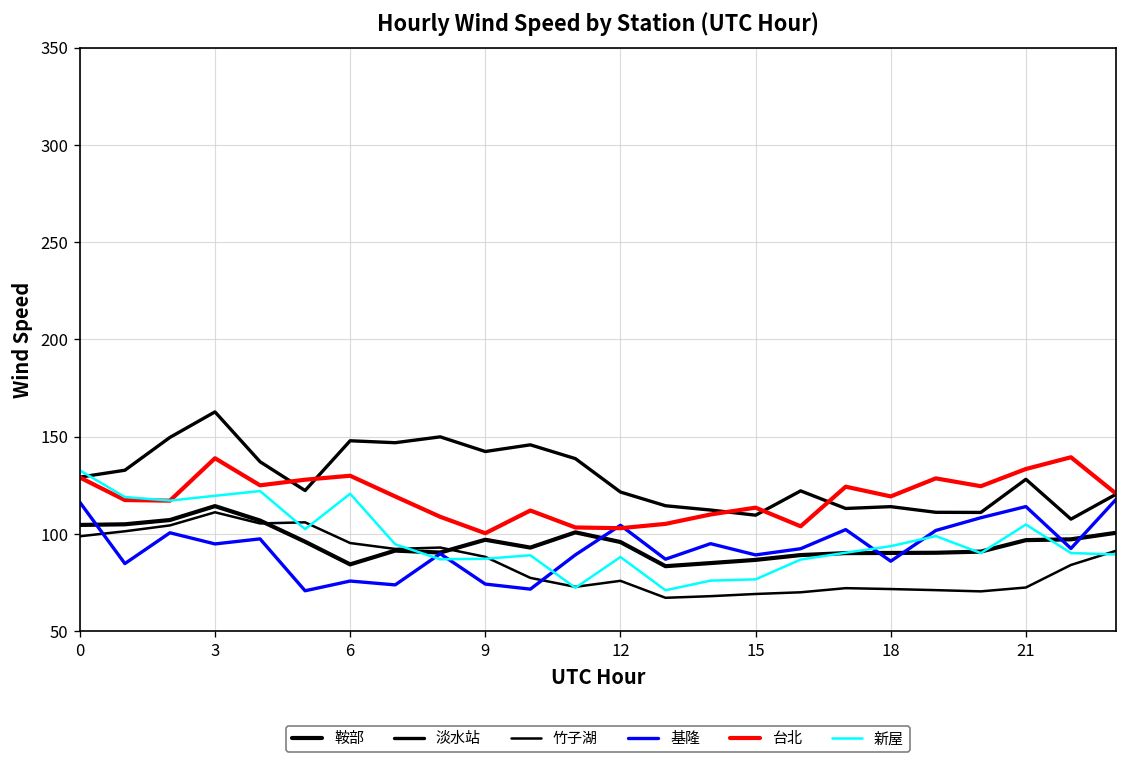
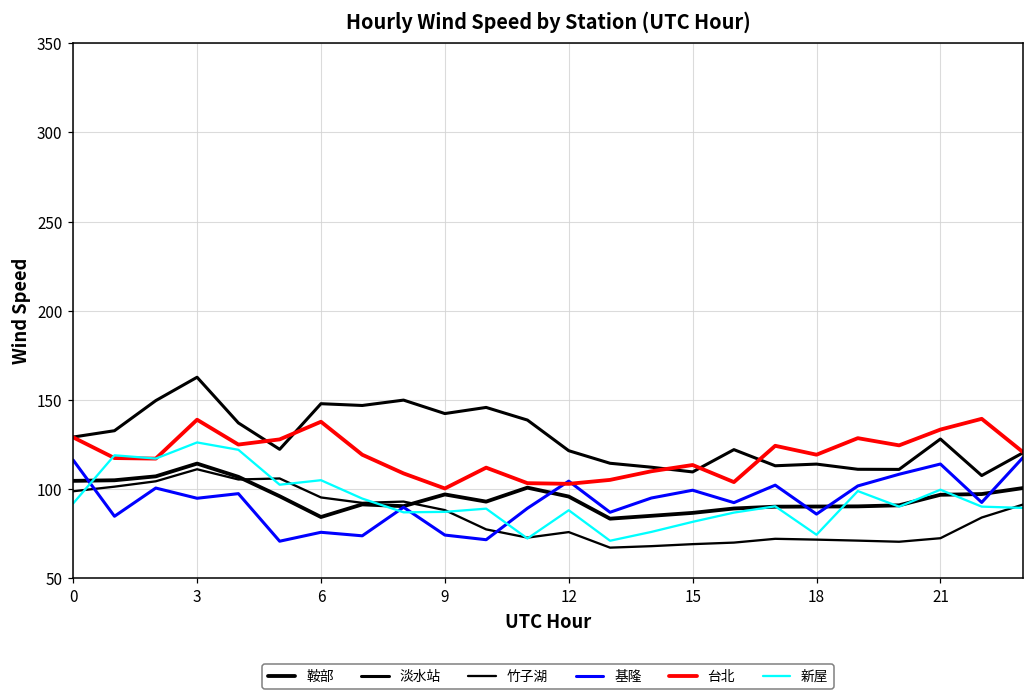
  {
    "基隆": {
      "0": 116,
      "3": 95,
      "6": 76,
      "9": 74,
-     "15": 89,
+     "15": 99,
      "18": 86,
      "21": 114
    },
    "台北": {
      "3": 139,
-     "6": 130,
+     "6": 138,
      "9": 100,
      "15": 113,
      "18": 119,
      "21": 133
    },
    "新屋": {
-     "0": 133,
-     "3": 120,
-     "6": 121,
+     "0": 92,
+     "3": 126,
+     "6": 105,
      "12": 88,
-     "15": 77,
-     "18": 94,
-     "21": 105
+     "15": 82,
+     "18": 74,
+     "21": 100
    }
  }
